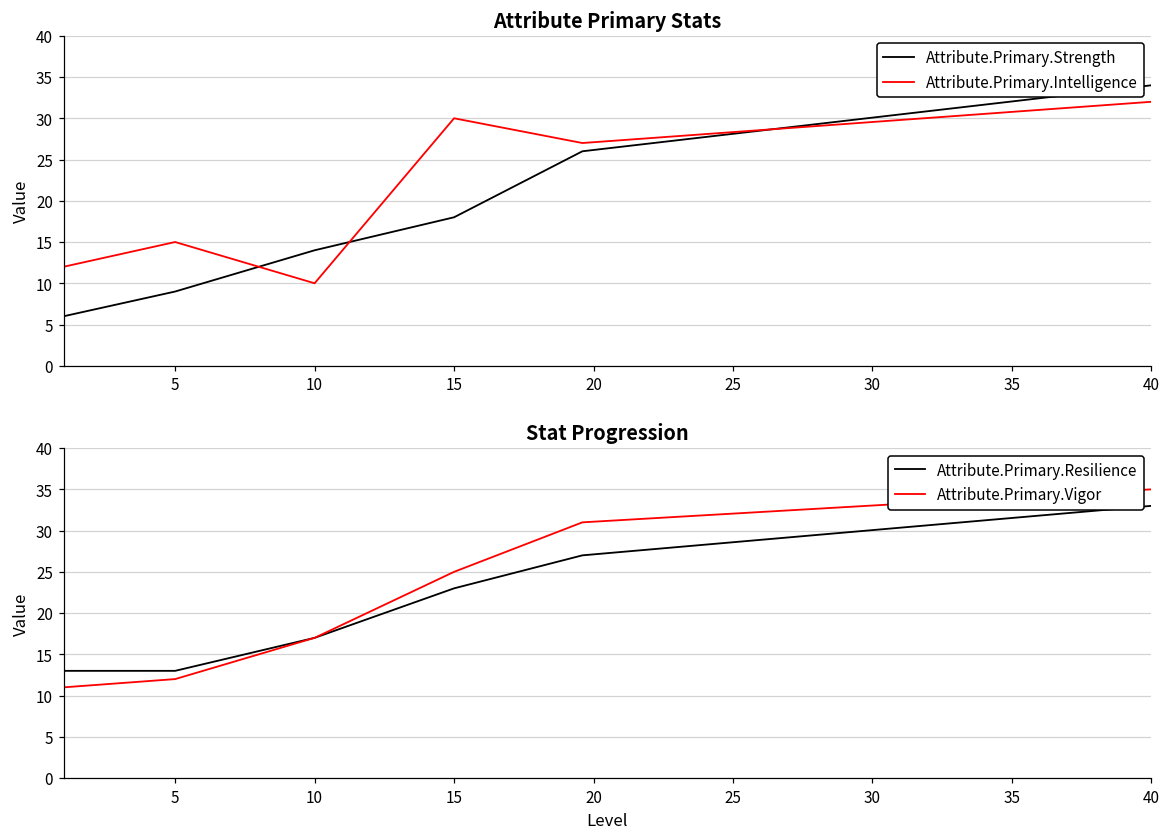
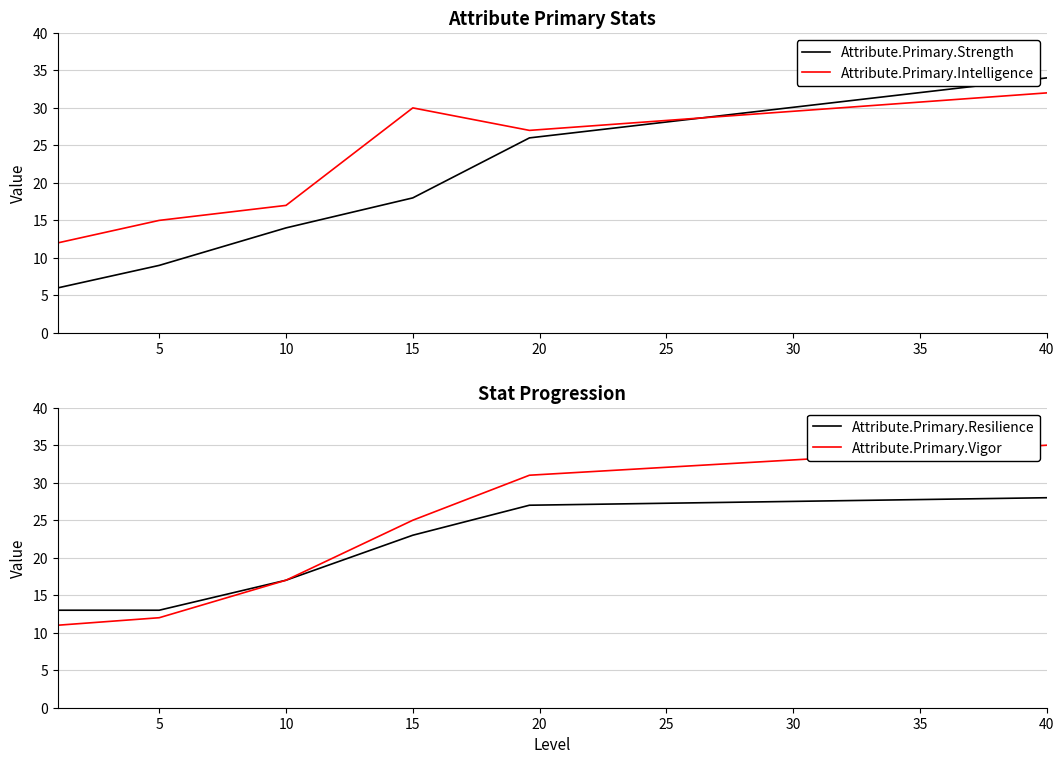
  {
    "Attribute Primary Stats": {
      "Attribute.Primary.Strength": {
        "5": 9,
        "10": 14,
        "15": 18,
        "40": 34
      },
      "Attribute.Primary.Intelligence": {
        "5": 15,
-       "10": 10,
+       "10": 17,
        "15": 30,
        "40": 32
      }
    },
    "Stat Progression": {
      "Attribute.Primary.Resilience": {
        "5": 13,
        "15": 23,
-       "40": 33
+       "40": 28
      },
      "Attribute.Primary.Vigor": {
        "5": 12,
        "15": 25,
        "40": 35
      }
    }
  }
